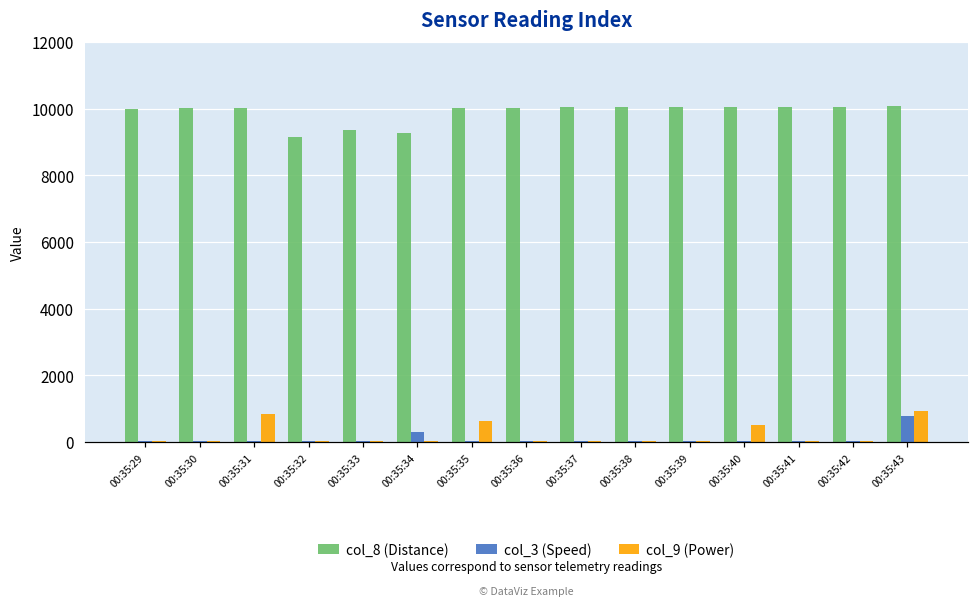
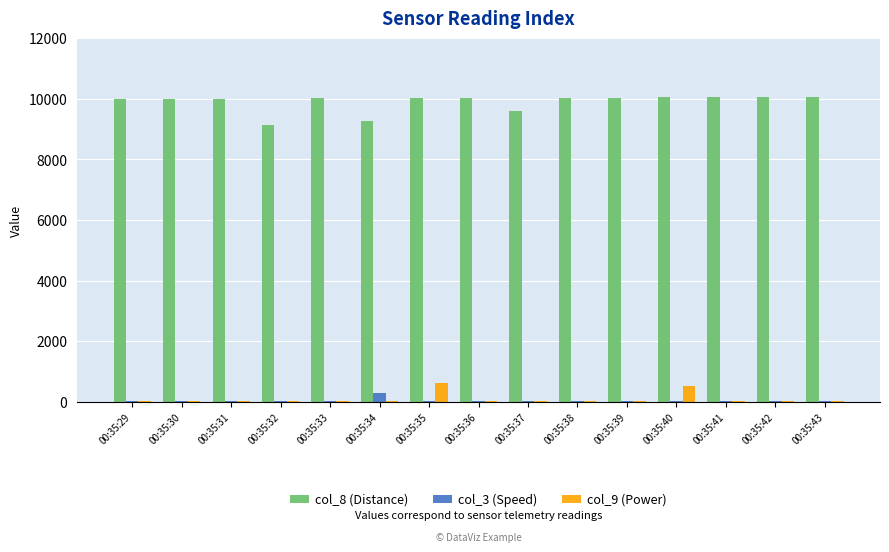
  {
    "col_8 (Distance)": {
      "00:35:29": 10000,
      "00:35:30": 10000,
      "00:35:31": 10000,
      "00:35:32": 9200,
-     "00:35:33": 9300,
+     "00:35:33": 10000,
      "00:35:34": 9300,
      "00:35:35": 10000,
      "00:35:36": 10000,
-     "00:35:37": 10000,
+     "00:35:37": 9600,
      "00:35:38": 10000,
      "00:35:39": 10000,
      "00:35:40": 10000,
      "00:35:41": 10100,
      "00:35:42": 10100,
      "00:35:43": 10100
    },
    "col_3 (Speed)": {
      "00:35:34": 300,
-     "00:35:43": 800
+     "00:35:43": 0
    },
    "col_9 (Power)": {
-     "00:35:31": 800,
+     "00:35:31": 0,
      "00:35:35": 600,
      "00:35:40": 500,
-     "00:35:43": 900
+     "00:35:43": 0
    }
  }
